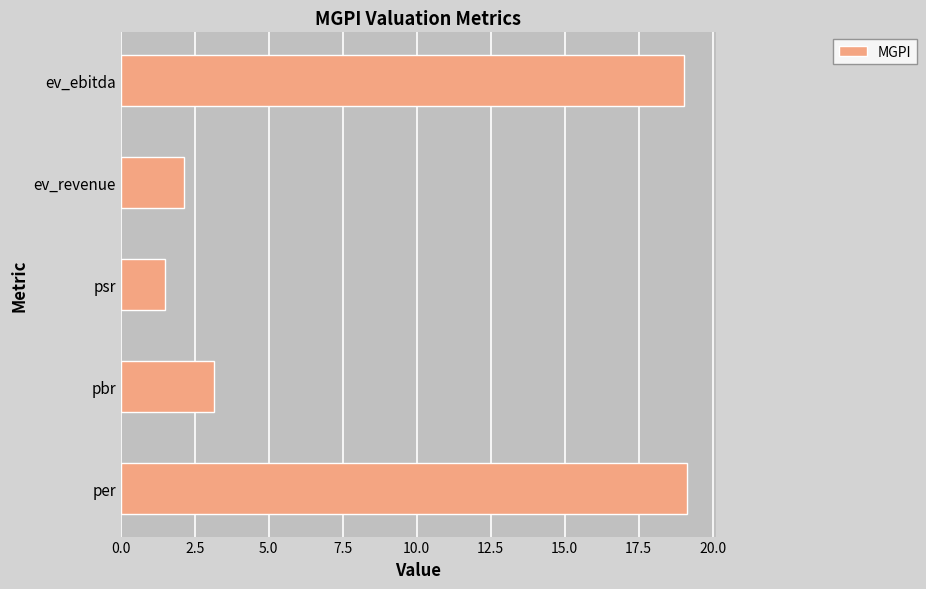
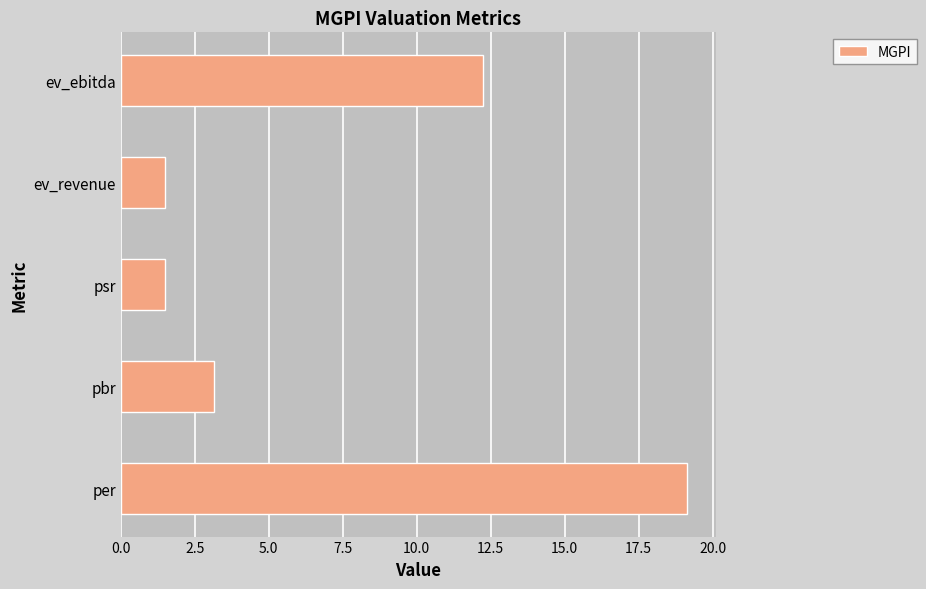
  {
-   "ev_ebitda": 19.0,
-   "ev_revenue": 2.1,
+   "ev_ebitda": 12.3,
+   "ev_revenue": 1.5,
    "psr": 1.5,
    "pbr": 3.1,
    "per": 19.2
  }
